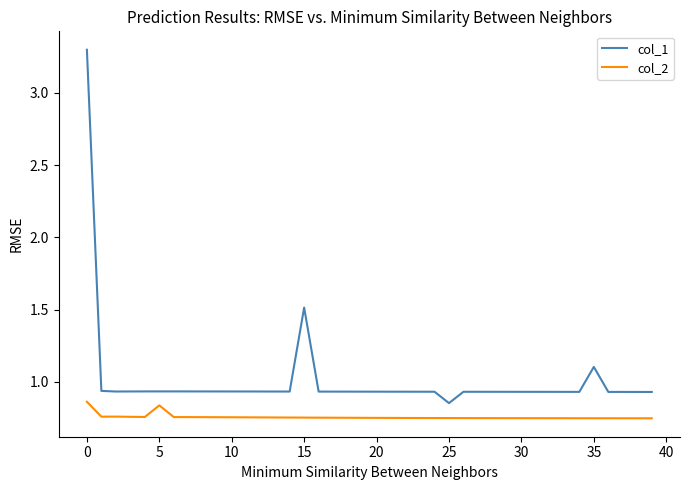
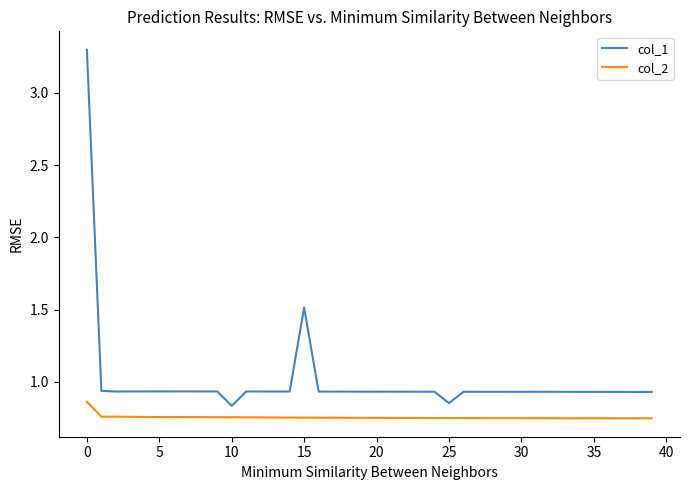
  {
    "col_1": {
      "0": 3.30,
      "5": 0.93,
-     "10": 0.93,
+     "10": 0.83,
      "15": 1.51,
      "20": 0.93,
      "25": 0.85,
      "30": 0.93,
-     "35": 1.10
+     "35": 0.93
    },
    "col_2": {
      "0": 0.86,
-     "5": 0.84,
+     "5": 0.76,
      "10": 0.75,
      "15": 0.75,
      "20": 0.75,
      "25": 0.75,
      "30": 0.75,
      "35": 0.75
    }
  }
